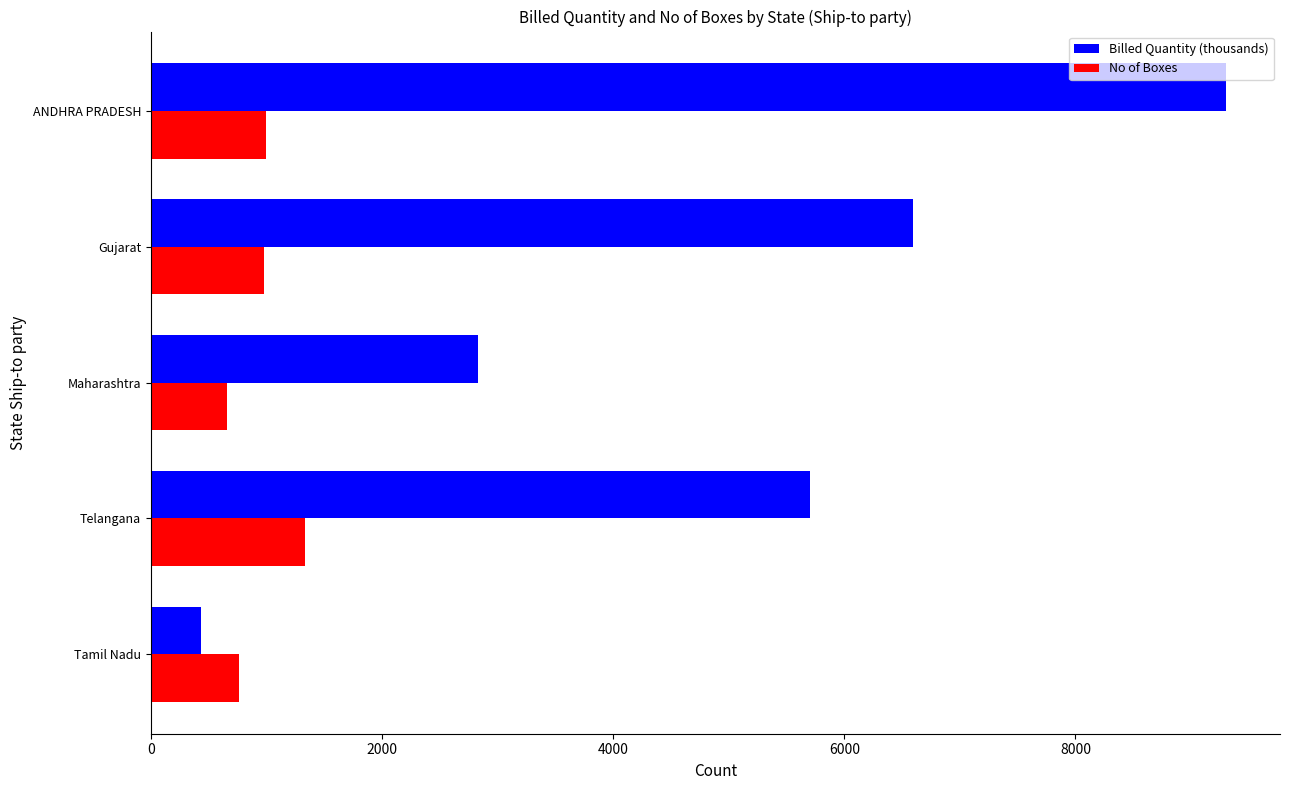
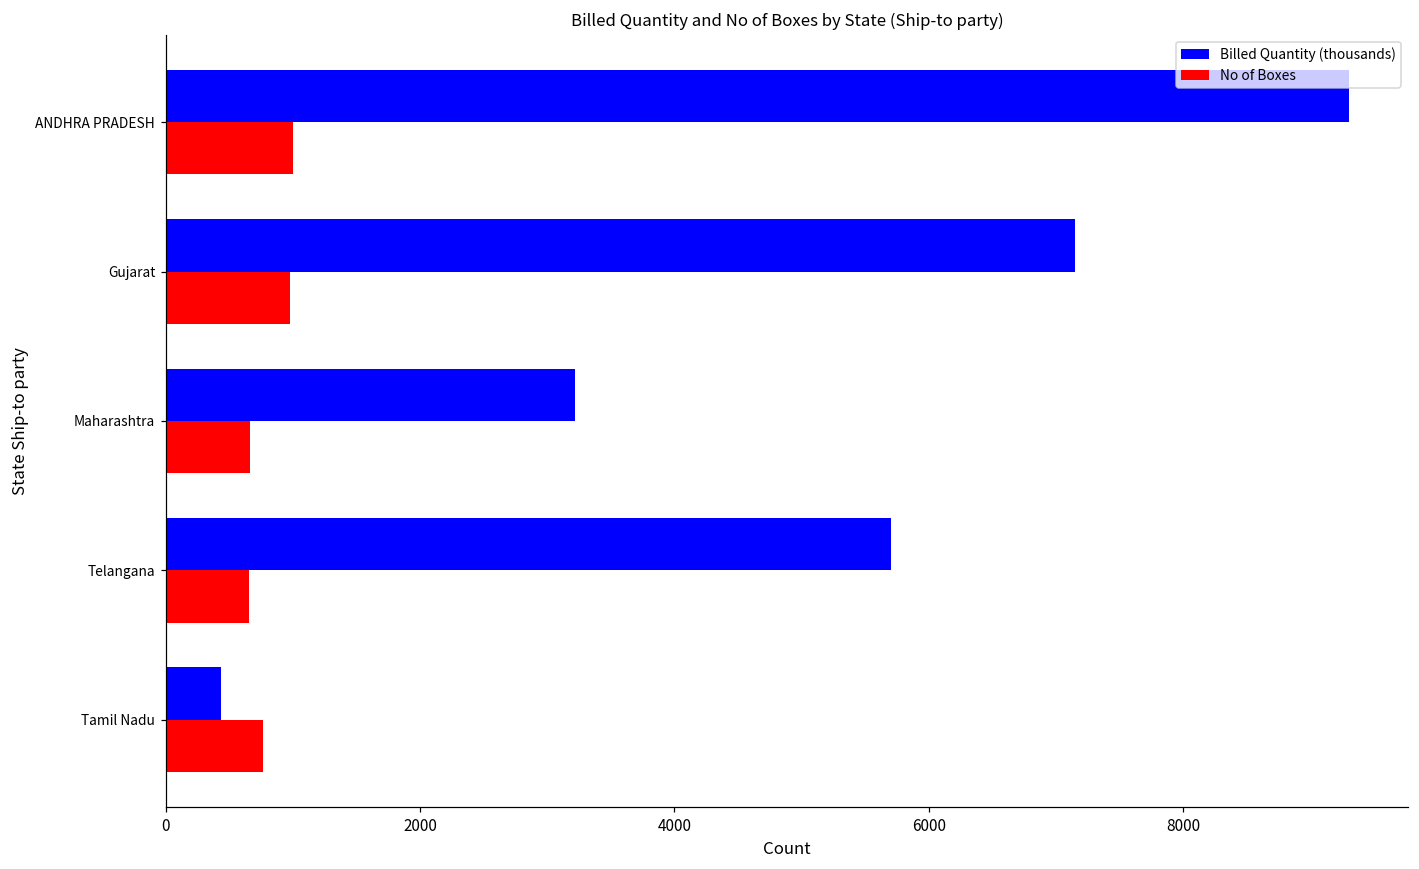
  {
    "Billed Quantity (thousands)": {
      "ANDHRA PRADESH": 9300,
-     "Gujarat": 6590,
-     "Maharashtra": 2830,
+     "Gujarat": 7150,
+     "Maharashtra": 3220,
      "Telangana": 5700,
      "Tamil Nadu": 430
    },
    "No of Boxes": {
      "ANDHRA PRADESH": 1000,
      "Gujarat": 980,
      "Maharashtra": 660,
-     "Telangana": 1330,
+     "Telangana": 650,
      "Tamil Nadu": 760
    }
  }
